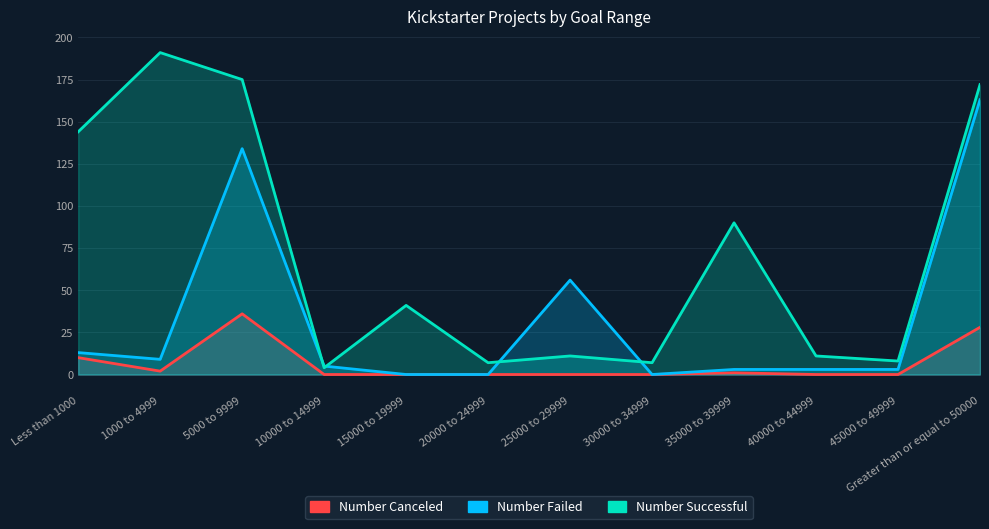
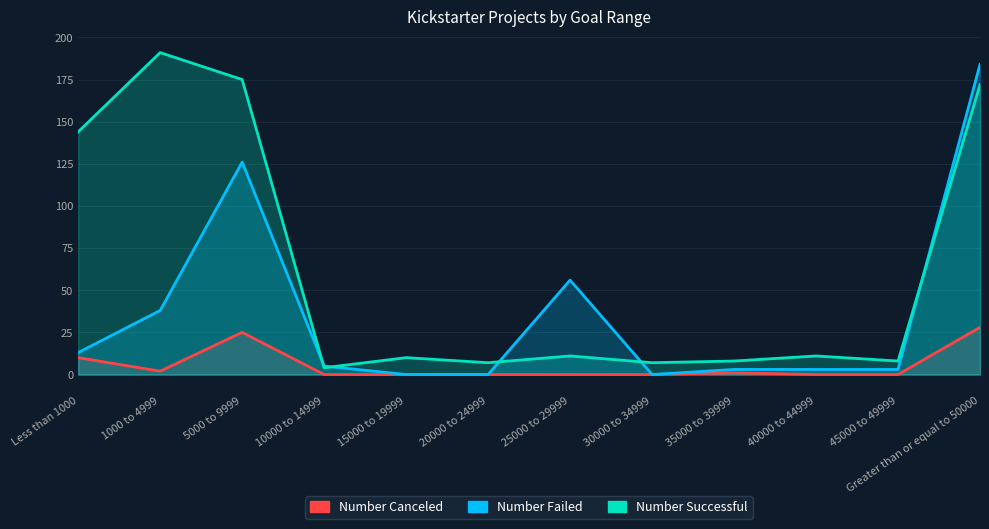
  {
    "Number Canceled": {
      "Less than 1000": 10,
      "1000 to 4999": 2,
-     "5000 to 9999": 36,
+     "5000 to 9999": 25,
      "10000 to 14999": 0,
      "25000 to 29999": 0,
      "35000 to 39999": 1,
      "40000 to 44999": 0,
      "45000 to 49999": 0,
      "Greater than or equal to 50000": 28
    },
    "Number Failed": {
      "Less than 1000": 13,
-     "1000 to 4999": 9,
-     "5000 to 9999": 134,
+     "1000 to 4999": 38,
+     "5000 to 9999": 126,
      "25000 to 29999": 56,
      "35000 to 39999": 3,
      "40000 to 44999": 3,
      "45000 to 49999": 3,
-     "Greater than or equal to 50000": 163
+     "Greater than or equal to 50000": 184
    },
    "Number Successful": {
      "Less than 1000": 144,
      "1000 to 4999": 191,
      "5000 to 9999": 175,
-     "15000 to 19999": 41,
+     "15000 to 19999": 10,
      "20000 to 24999": 7,
      "25000 to 29999": 11,
      "30000 to 34999": 7,
-     "35000 to 39999": 90,
+     "35000 to 39999": 8,
      "40000 to 44999": 11,
      "45000 to 49999": 8,
      "Greater than or equal to 50000": 172
    }
  }
